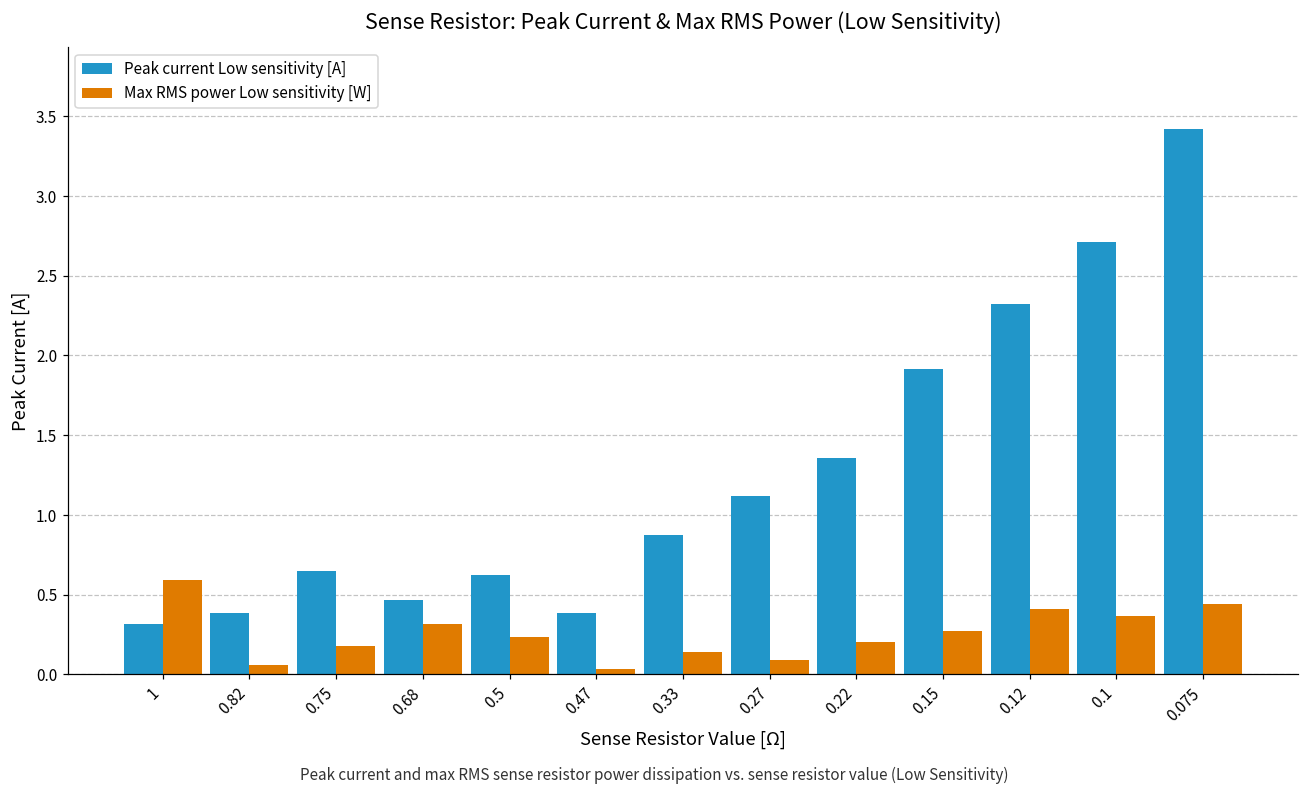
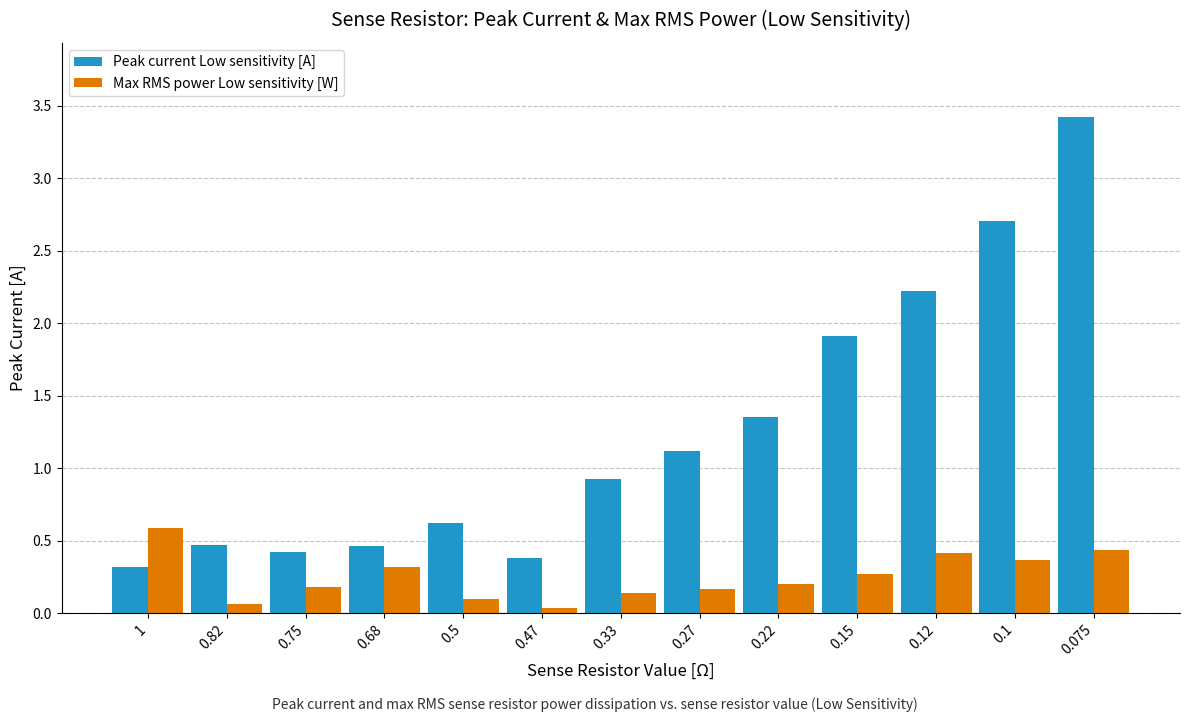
  {
    "Peak current Low sensitivity [A]": {
      "1": 0.32,
-     "0.82": 0.39,
-     "0.75": 0.65,
+     "0.82": 0.47,
+     "0.75": 0.42,
      "0.68": 0.46,
      "0.5": 0.63,
      "0.47": 0.38,
-     "0.33": 0.87,
+     "0.33": 0.93,
      "0.27": 1.12,
      "0.22": 1.35,
      "0.15": 1.91,
-     "0.12": 2.32,
+     "0.12": 2.23,
      "0.1": 2.71,
      "0.075": 3.42
    },
    "Max RMS power Low sensitivity [W]": {
      "1": 0.59,
      "0.82": 0.06,
      "0.75": 0.18,
      "0.68": 0.32,
-     "0.5": 0.23,
+     "0.5": 0.10,
      "0.47": 0.03,
      "0.33": 0.14,
-     "0.27": 0.09,
+     "0.27": 0.17,
      "0.22": 0.20,
      "0.15": 0.27,
      "0.12": 0.41,
      "0.1": 0.37,
      "0.075": 0.44
    }
  }
